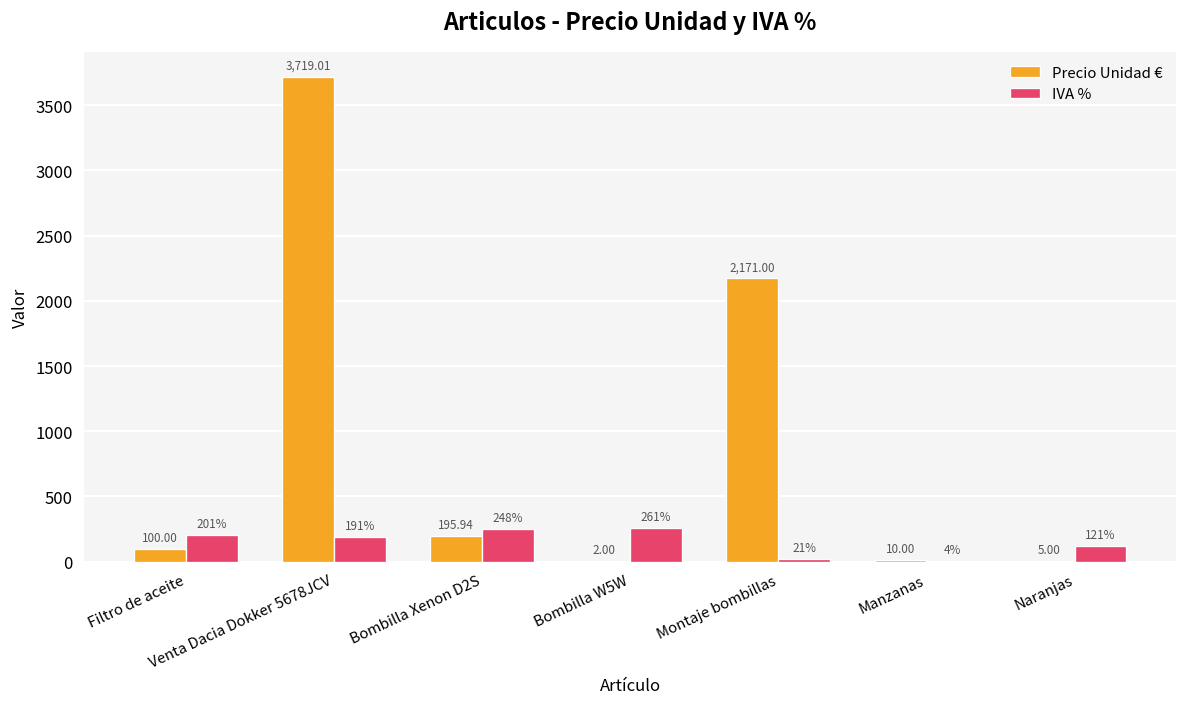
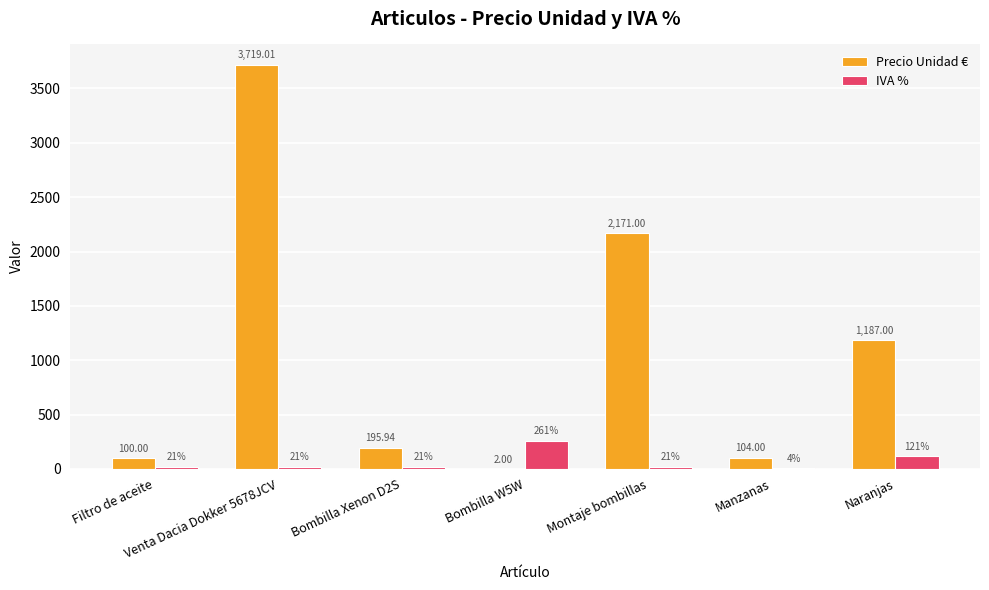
  {
    "Precio Unidad €": {
      "Filtro de aceite": "100.00",
      "Venta Dacia Dokker 5678JCV": "3,719.01",
      "Bombilla Xenon D2S": "195.94",
      "Bombilla W5W": "2.00",
      "Montaje bombillas": "2,171.00",
-     "Manzanas": "10.00",
-     "Naranjas": "5.00"
+     "Manzanas": "104.00",
+     "Naranjas": "1,187.00"
    },
    "IVA %": {
-     "Filtro de aceite": "201%",
-     "Venta Dacia Dokker 5678JCV": "191%",
-     "Bombilla Xenon D2S": "248%",
+     "Filtro de aceite": "21%",
+     "Venta Dacia Dokker 5678JCV": "21%",
+     "Bombilla Xenon D2S": "21%",
      "Bombilla W5W": "261%",
      "Montaje bombillas": "21%",
      "Manzanas": "4%",
      "Naranjas": "121%"
    }
  }
